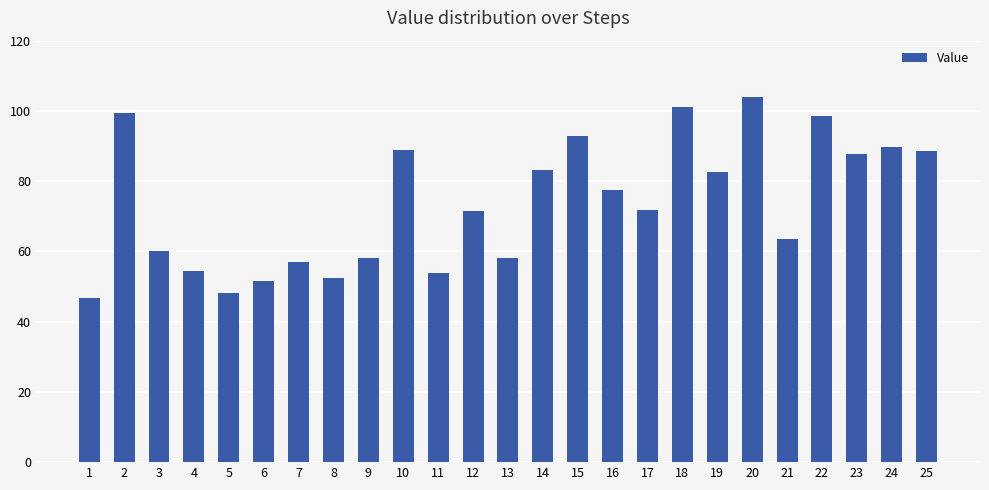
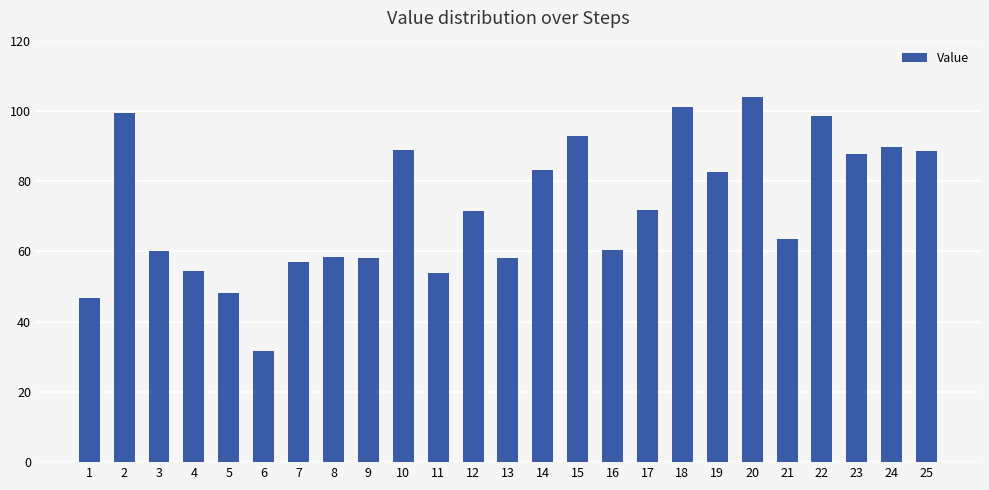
  {
    "1": 47,
    "2": 100,
    "3": 60,
    "4": 54,
    "5": 48,
-   "6": 52,
+   "6": 32,
    "7": 57,
-   "8": 52,
+   "8": 58,
    "9": 58,
    "10": 89,
    "11": 54,
    "12": 71,
    "13": 58,
    "14": 83,
    "15": 93,
-   "16": 78,
+   "16": 61,
    "17": 72,
    "18": 101,
    "19": 83,
    "20": 104,
    "21": 64,
    "22": 99,
    "23": 88,
    "24": 90,
    "25": 89
  }
